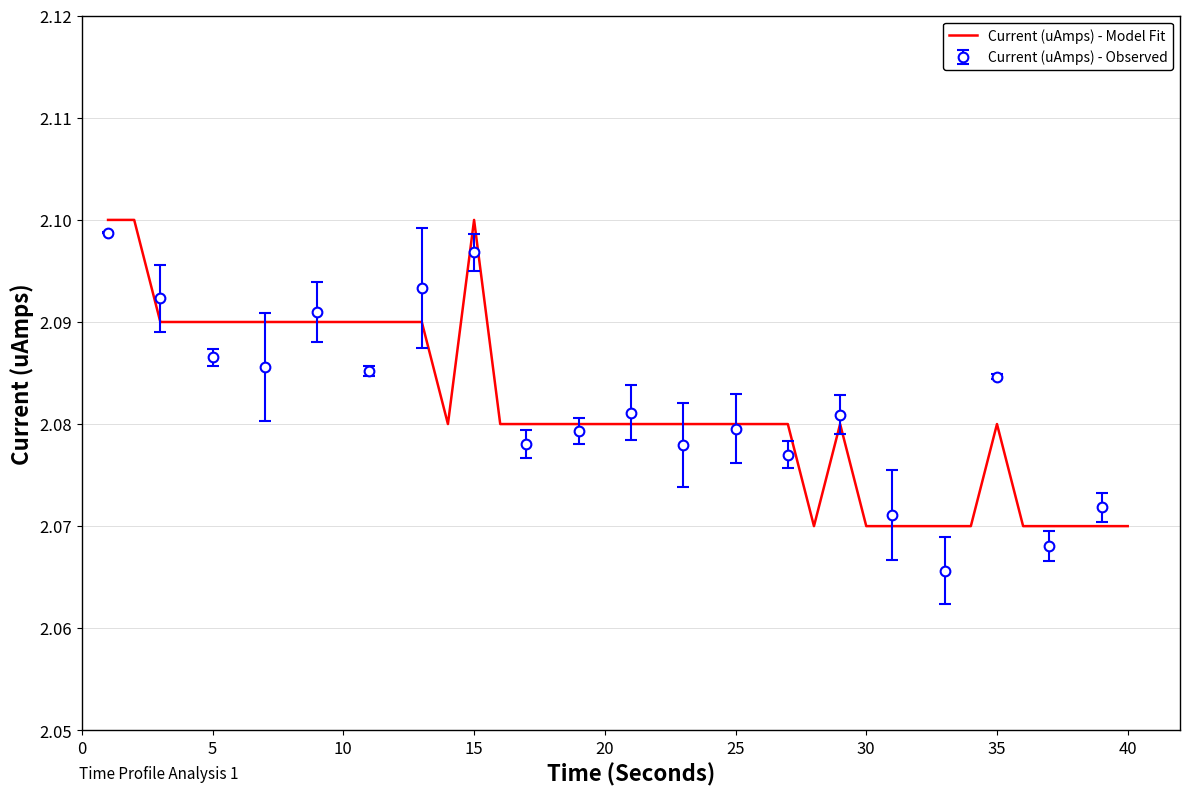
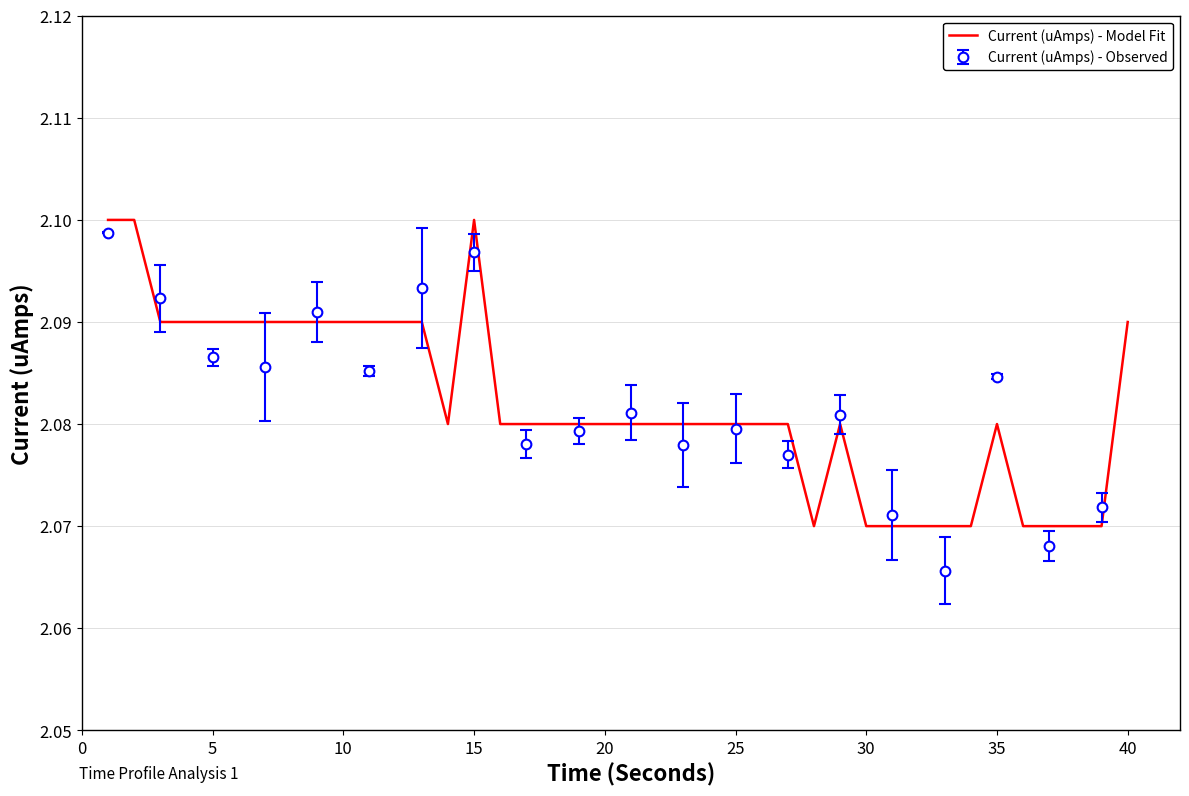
  {
    "Current (uAmps) - Model Fit": {
      "5": 2.09,
      "10": 2.09,
      "15": 2.10,
      "20": 2.08,
      "25": 2.08,
      "30": 2.07,
      "35": 2.08,
-     "40": 2.07
+     "40": 2.09
    }
  }
